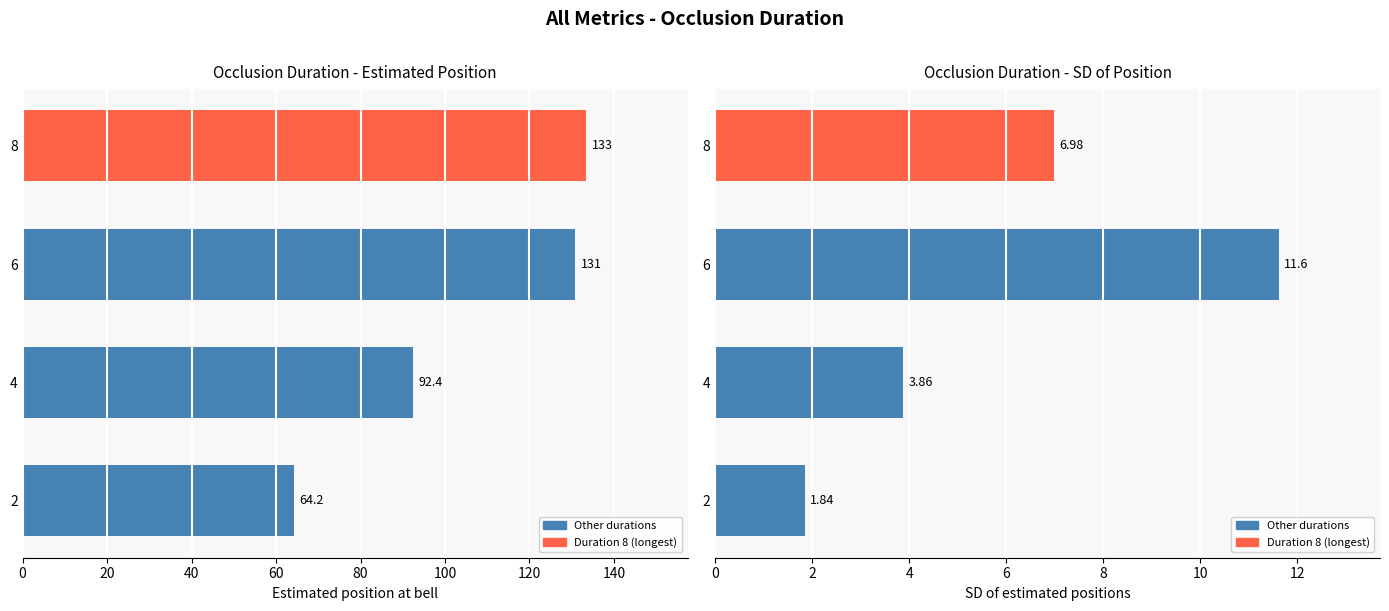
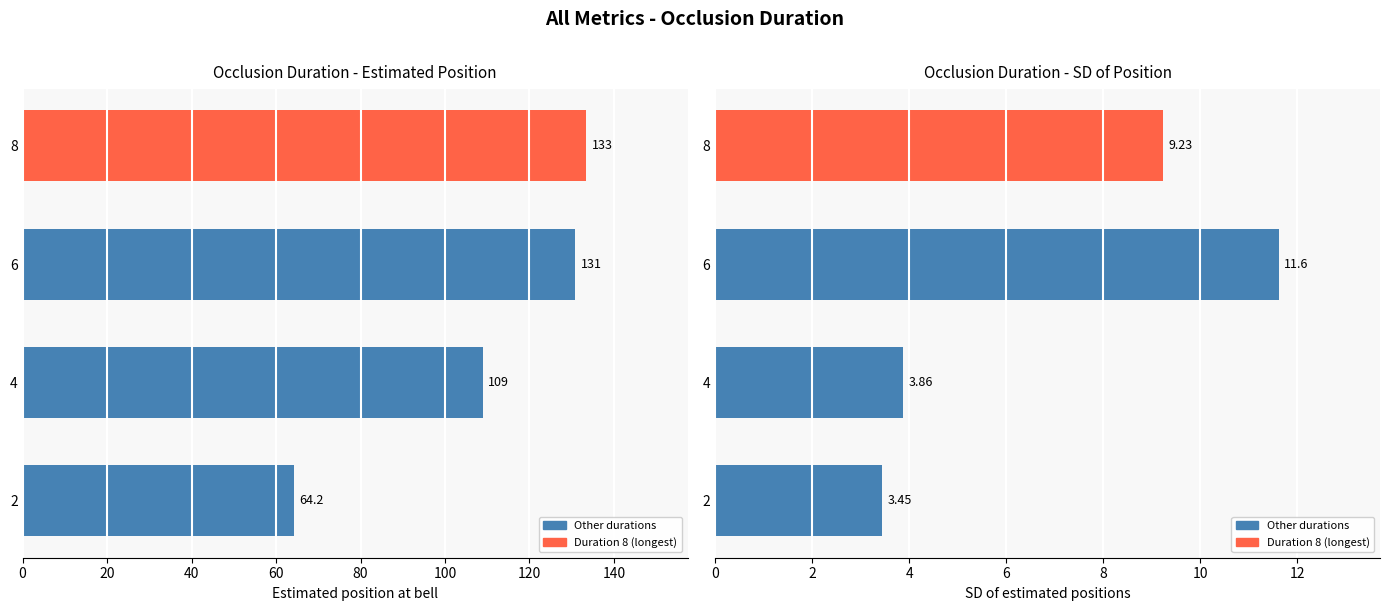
  {
    "Occlusion Duration - Estimated Position": {
      "8": 133,
      "6": 131,
-     "4": 92.4,
+     "4": 109,
      "2": 64.2
    },
    "Occlusion Duration - SD of Position": {
-     "8": 6.98,
+     "8": 9.23,
      "6": 11.6,
      "4": 3.86,
-     "2": 1.84
+     "2": 3.45
    }
  }
